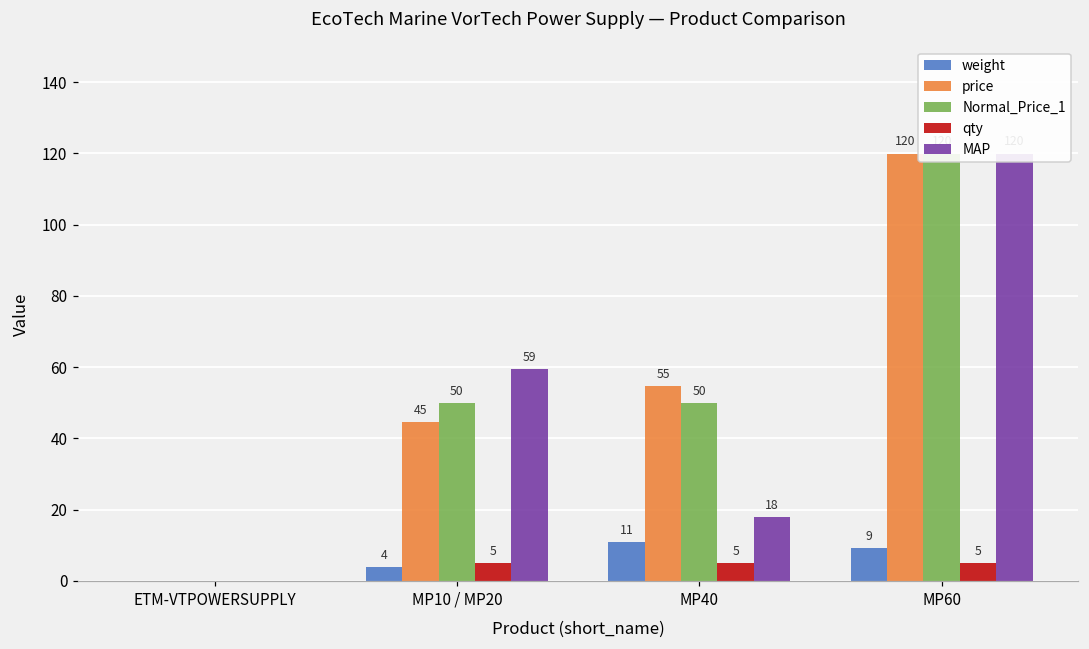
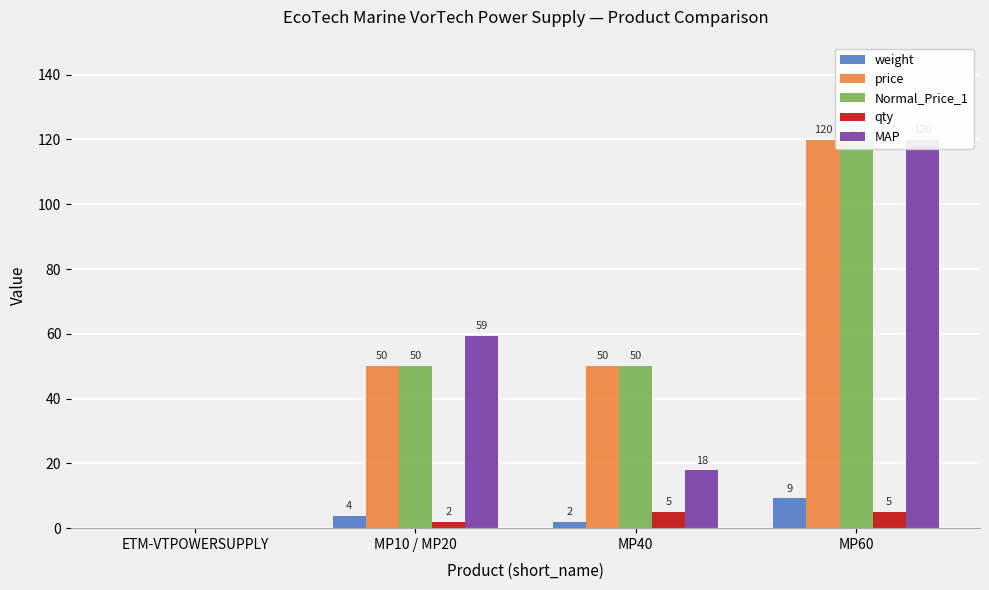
  {
    "weight": {
      "MP10 / MP20": 4,
-     "MP40": 11,
+     "MP40": 2,
      "MP60": 9
    },
    "price": {
-     "MP10 / MP20": 45,
-     "MP40": 55,
+     "MP10 / MP20": 50,
+     "MP40": 50,
      "MP60": 120
    },
    "Normal_Price_1": {
      "MP10 / MP20": 50,
      "MP40": 50
    },
    "qty": {
-     "MP10 / MP20": 5,
+     "MP10 / MP20": 2,
      "MP40": 5,
      "MP60": 5
    },
    "MAP": {
      "MP10 / MP20": 59,
      "MP40": 18
    }
  }
